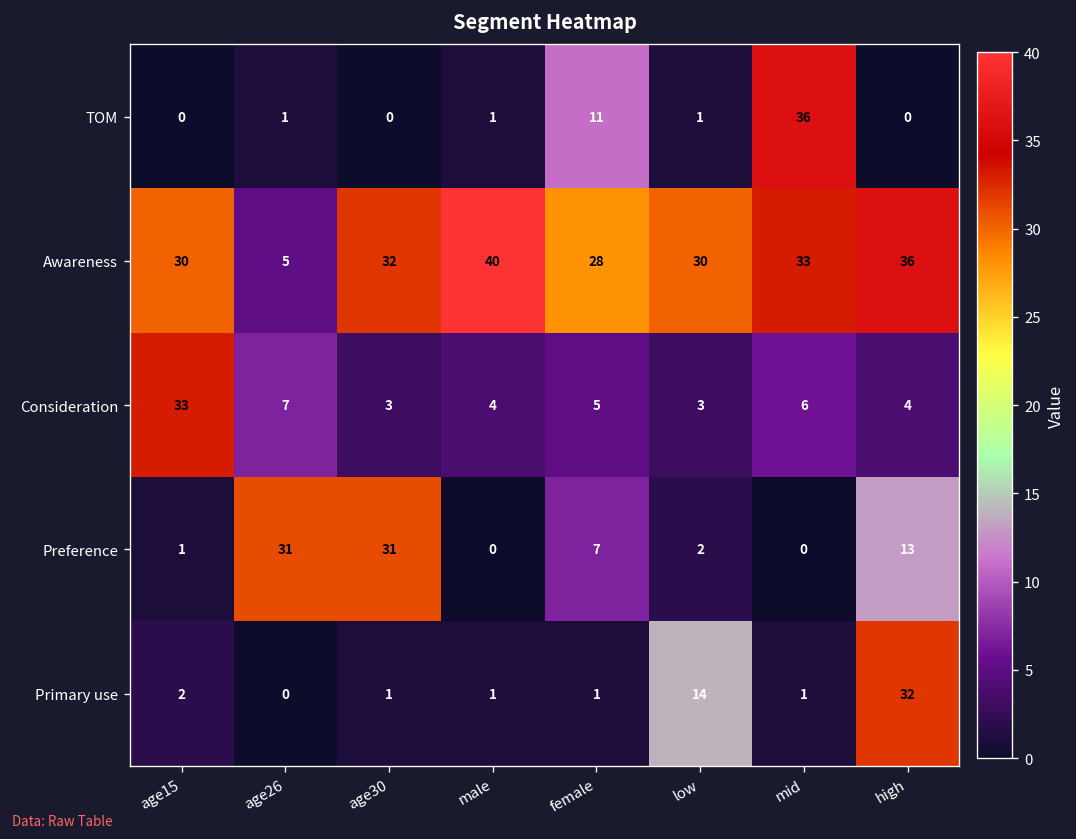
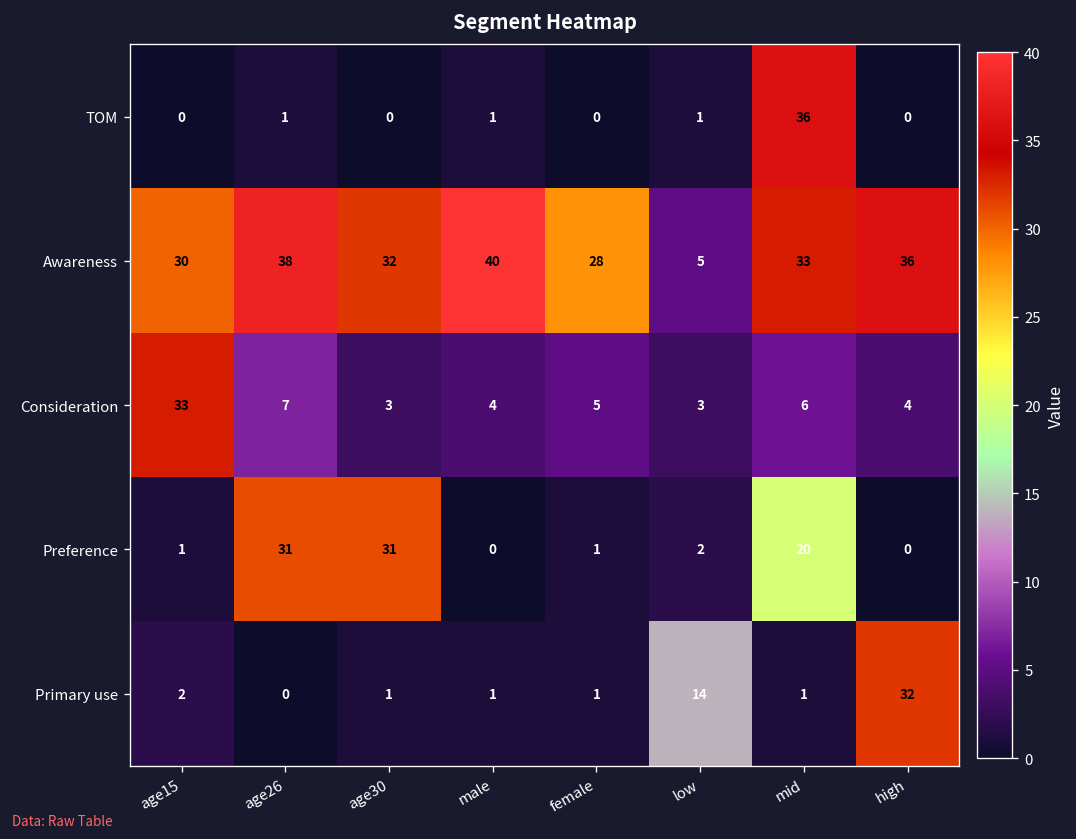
  {
    "TOM": {
      "age15": 0,
      "age26": 1,
      "age30": 0,
      "male": 1,
-     "female": 11,
+     "female": 0,
      "low": 1,
      "mid": 36,
      "high": 0
    },
    "Awareness": {
      "age15": 30,
-     "age26": 5,
+     "age26": 38,
      "age30": 32,
      "male": 40,
      "female": 28,
-     "low": 30,
+     "low": 5,
      "mid": 33,
      "high": 36
    },
    "Consideration": {
      "age15": 33,
      "age26": 7,
      "age30": 3,
      "male": 4,
      "female": 5,
      "low": 3,
      "mid": 6,
      "high": 4
    },
    "Preference": {
      "age15": 1,
      "age26": 31,
      "age30": 31,
      "male": 0,
-     "female": 7,
+     "female": 1,
      "low": 2,
-     "mid": 0,
-     "high": 13
+     "mid": 20,
+     "high": 0
    },
    "Primary use": {
      "age15": 2,
      "age26": 0,
      "age30": 1,
      "male": 1,
      "female": 1,
      "low": 14,
      "mid": 1,
      "high": 32
    }
  }
